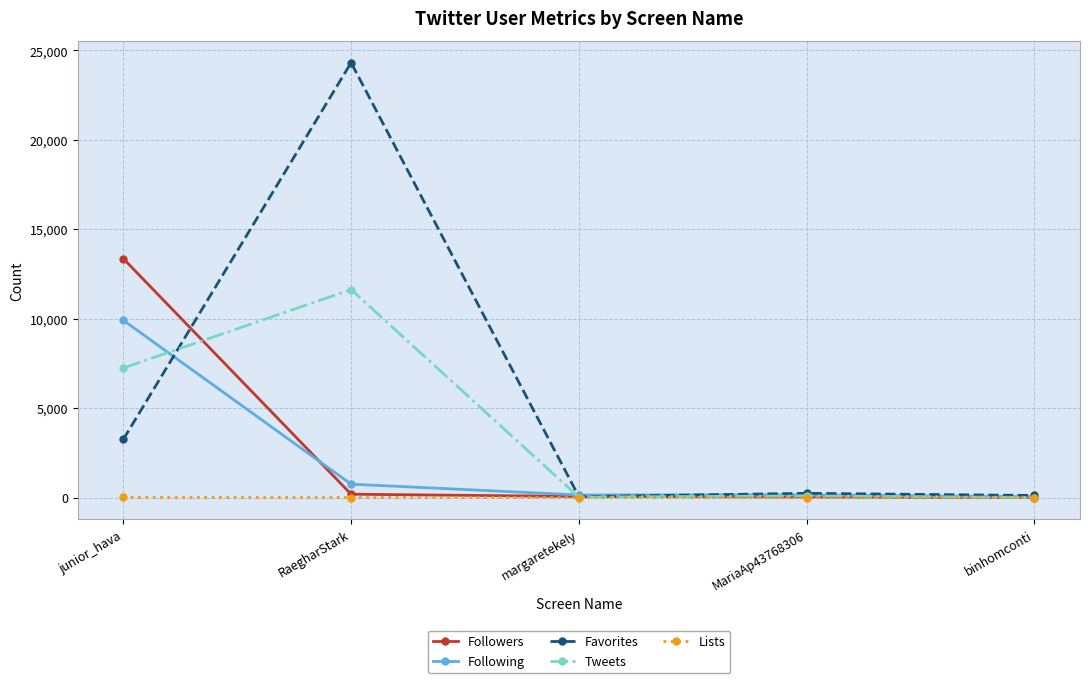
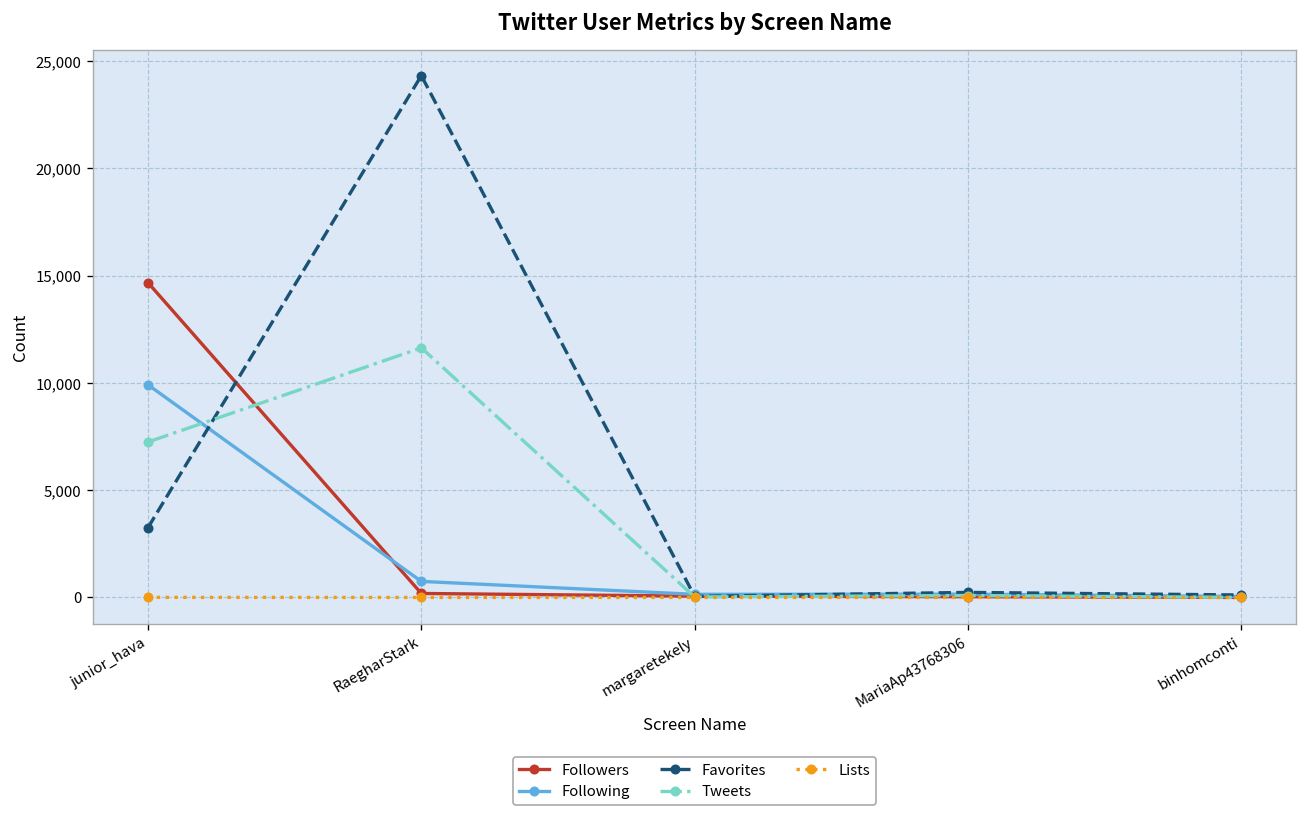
  {
    "Followers": {
-     "junior_hava": "13,400",
+     "junior_hava": "14,700",
      "RaegharStark": "200"
    },
    "Favorites": {
      "junior_hava": "3,300",
      "RaegharStark": "24,300"
    },
    "Lists": {
      "junior_hava": "0",
      "RaegharStark": "0"
    }
  }
